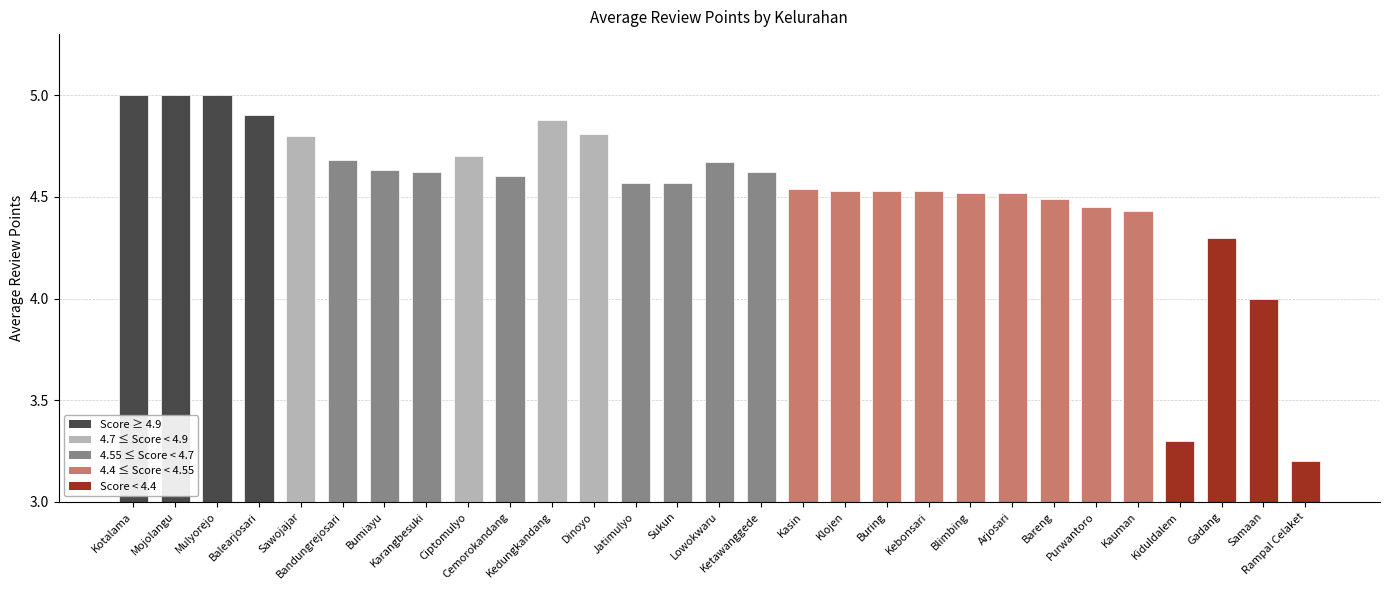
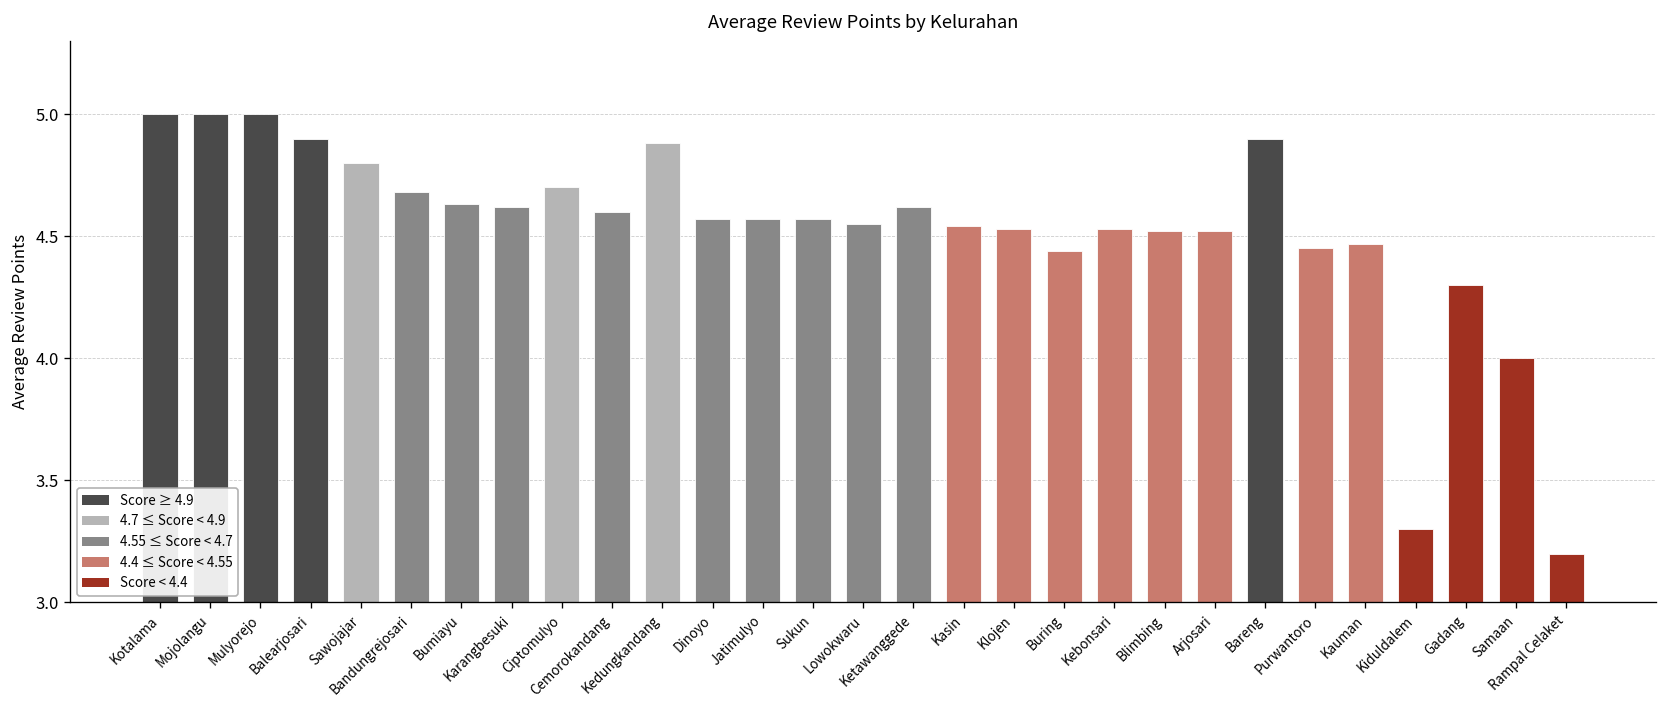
  {
    "Kotalama": 5.00,
    "Mojolangu": 5.00,
    "Mulyorejo": 5.00,
    "Balearjosari": 4.90,
    "Sawojajar": 4.80,
    "Bandungrejosari": 4.68,
    "Bumiayu": 4.63,
    "Karangbesuki": 4.62,
    "Ciptomulyo": 4.70,
    "Cemorokandang": 4.60,
    "Kedungkandang": 4.88,
-   "Dinoyo": 4.81,
+   "Dinoyo": 4.57,
    "Jatimulyo": 4.57,
    "Sukun": 4.57,
-   "Lowokwaru": 4.67,
+   "Lowokwaru": 4.55,
    "Ketawanggede": 4.62,
    "Kasin": 4.54,
    "Klojen": 4.53,
-   "Buring": 4.53,
+   "Buring": 4.44,
    "Kebonsari": 4.53,
    "Blimbing": 4.52,
    "Arjosari": 4.52,
-   "Bareng": 4.49,
+   "Bareng": 4.90,
    "Purwantoro": 4.45,
-   "Kauman": 4.43,
+   "Kauman": 4.47,
    "Kiduldalem": 3.30,
    "Gadang": 4.30,
    "Samaan": 4.00,
    "Rampal Celaket": 3.20
  }
